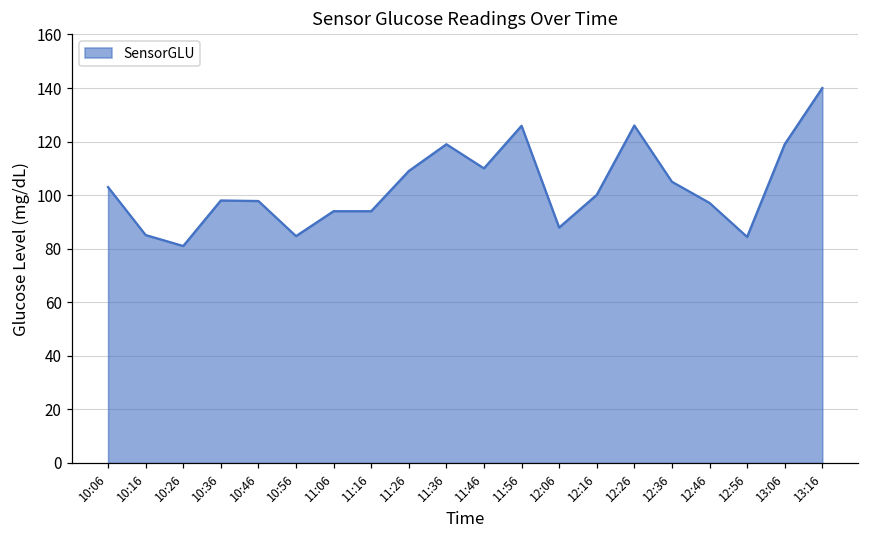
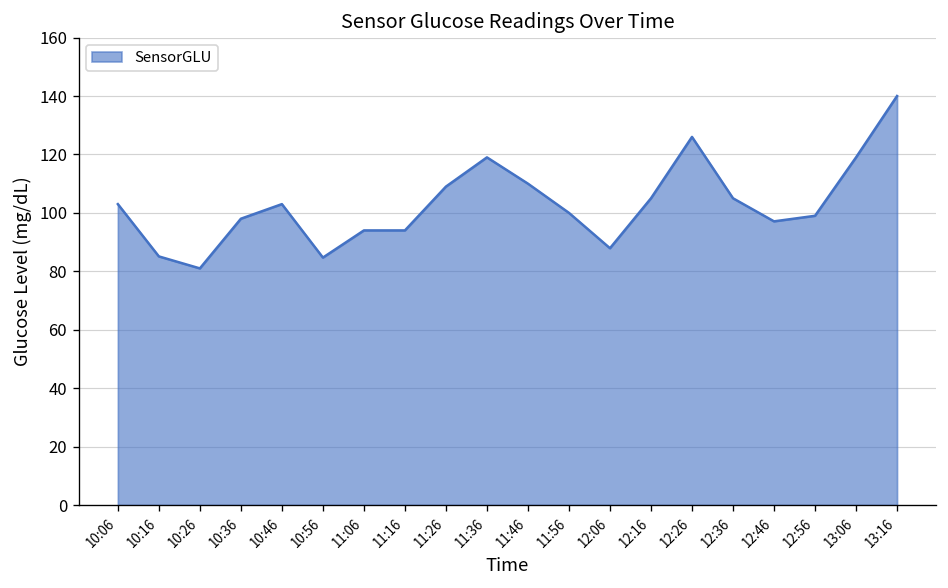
  {
    "10:06": 103,
    "10:16": 85,
    "10:26": 81,
    "10:36": 98,
-   "10:46": 98,
+   "10:46": 103,
    "10:56": 85,
    "11:06": 94,
    "11:16": 94,
    "11:26": 109,
    "11:36": 119,
    "11:46": 110,
-   "11:56": 126,
+   "11:56": 100,
    "12:06": 88,
-   "12:16": 100,
+   "12:16": 105,
    "12:26": 126,
    "12:36": 105,
    "12:46": 97,
-   "12:56": 84,
+   "12:56": 99,
    "13:06": 119,
    "13:16": 140
  }
